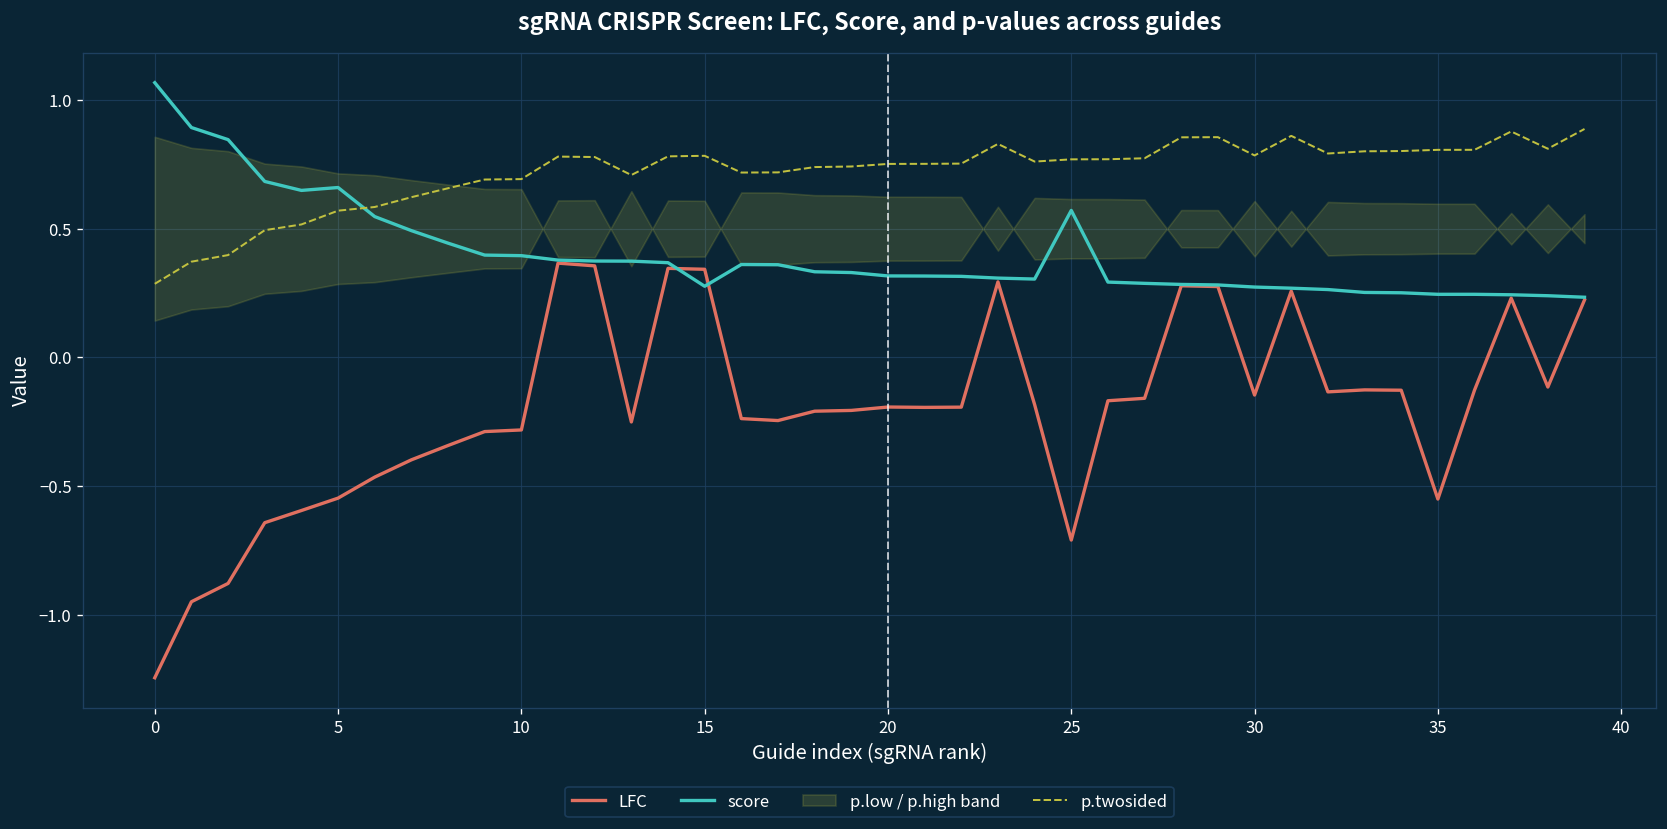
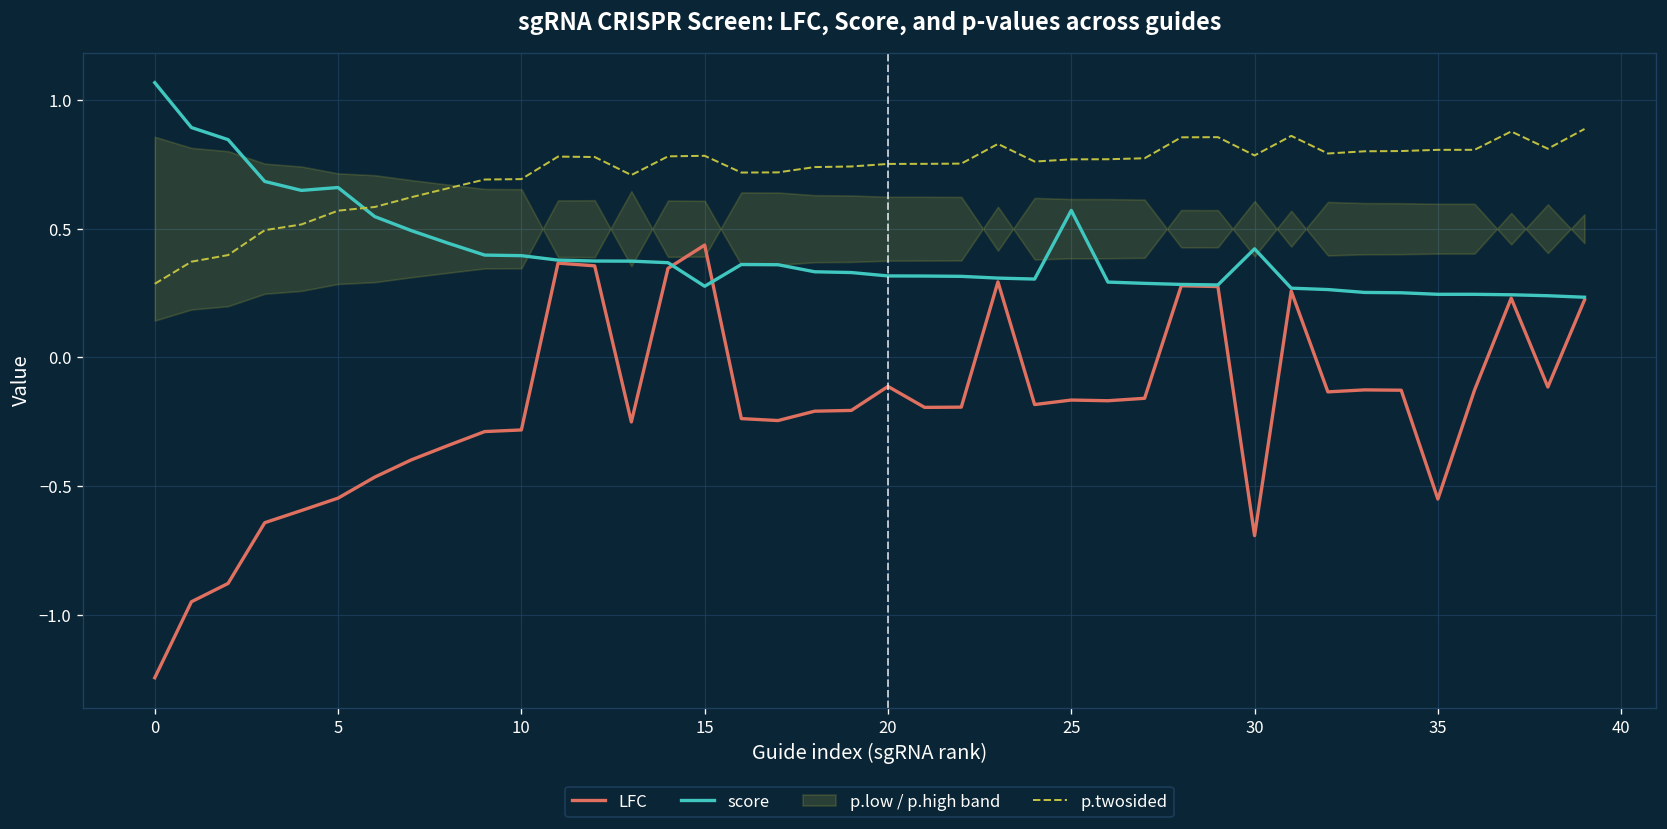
  {
    "LFC": {
      "0": -1.25,
      "5": -0.55,
      "10": -0.28,
-     "15": 0.34,
-     "20": -0.19,
-     "25": -0.71,
-     "30": -0.15,
+     "15": 0.44,
+     "20": -0.11,
+     "25": -0.17,
+     "30": -0.69,
      "35": -0.55
    },
    "score": {
      "0": 1.07,
      "5": 0.66,
      "10": 0.40,
      "15": 0.28,
      "20": 0.32,
      "25": 0.57,
-     "30": 0.27,
+     "30": 0.42,
      "35": 0.25
    }
  }
